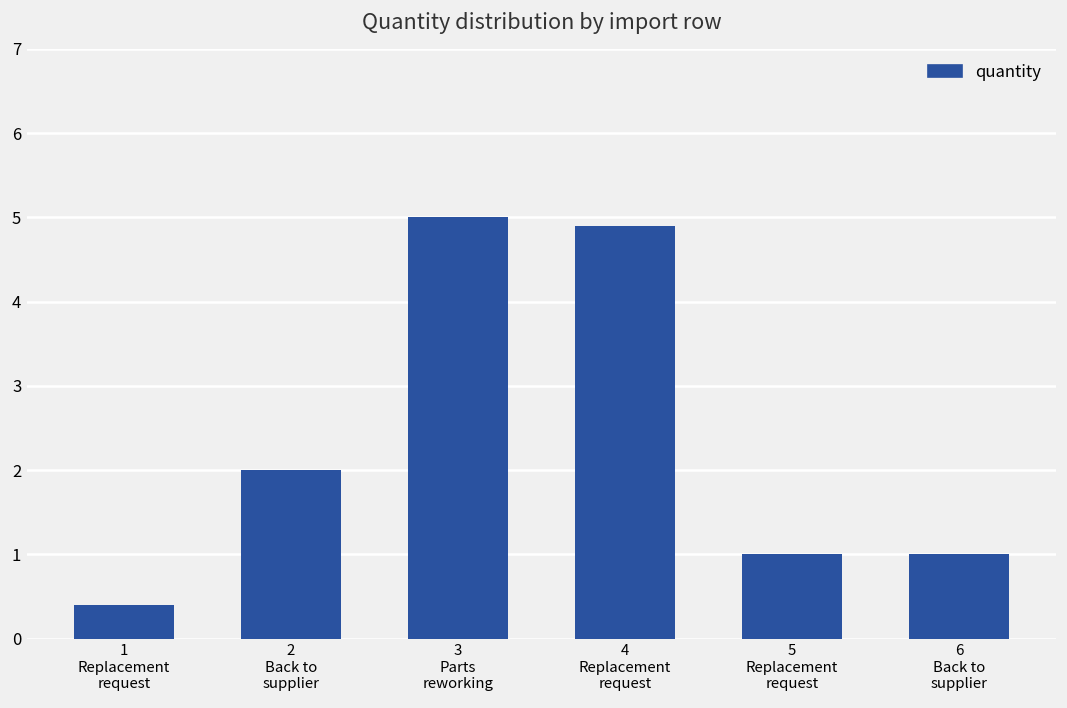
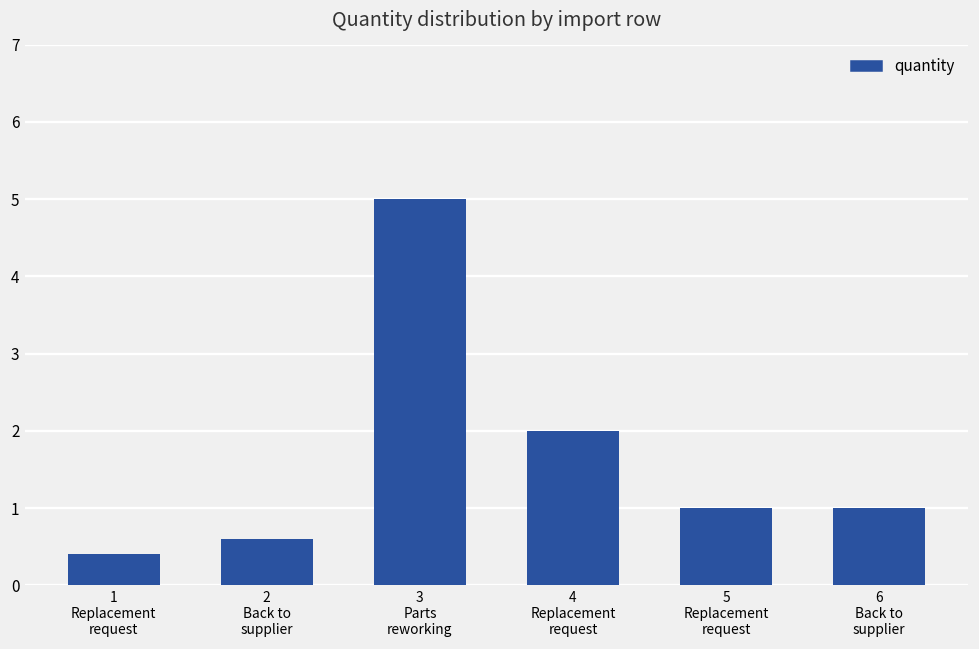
  {
    "1 Replacement request": 0.4,
-   "2 Back to supplier": 2.0,
+   "2 Back to supplier": 0.6,
    "3 Parts reworking": 5.0,
-   "4 Replacement request": 4.9,
+   "4 Replacement request": 2.0,
    "5 Replacement request": 1.0,
    "6 Back to supplier": 1.0
  }
